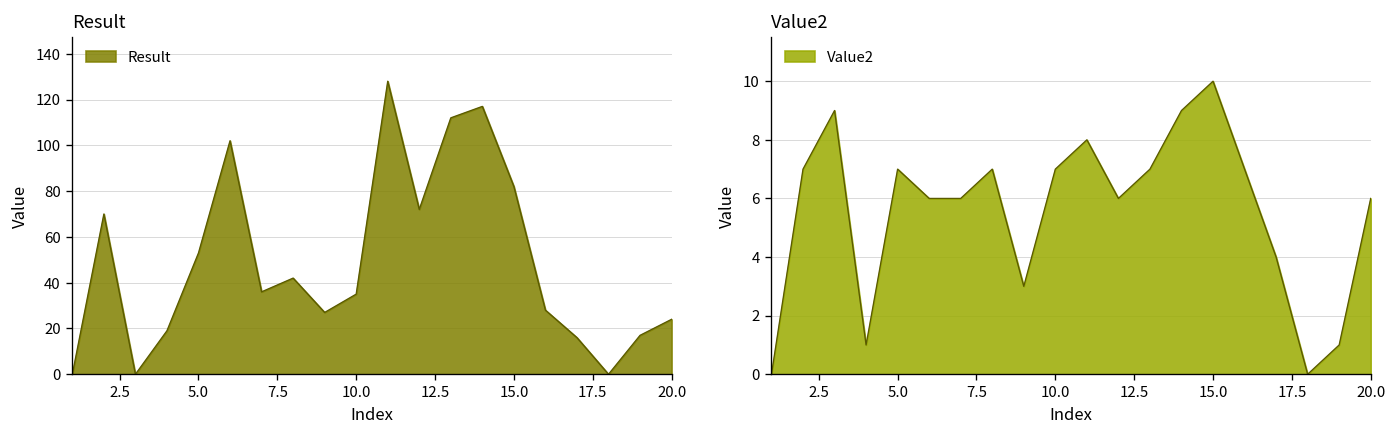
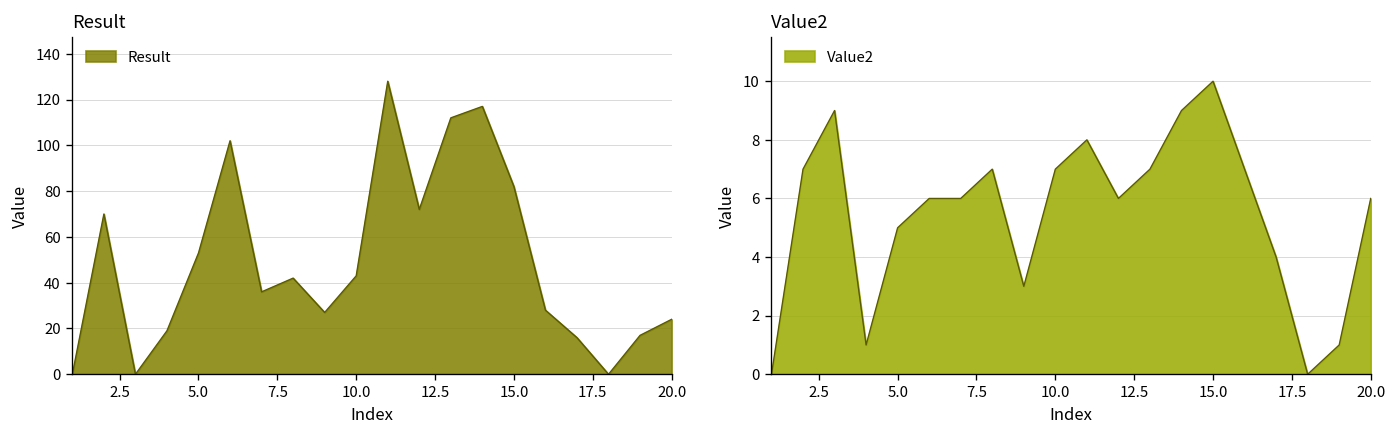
  {
    "Result": {
      "5.0": 53,
-     "10.0": 35,
+     "10.0": 43,
      "15.0": 82,
      "20.0": 24
    },
    "Value2": {
-     "5.0": 7,
+     "5.0": 5,
      "10.0": 7,
      "15.0": 10,
      "20.0": 6
    }
  }
